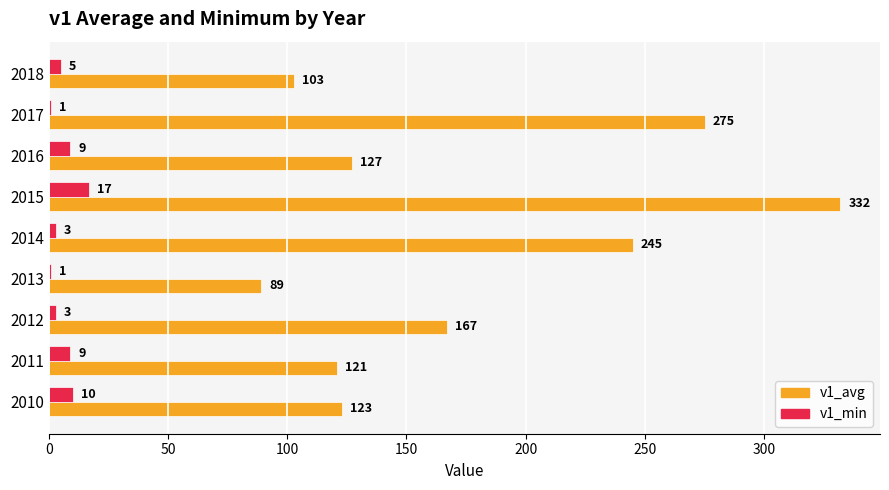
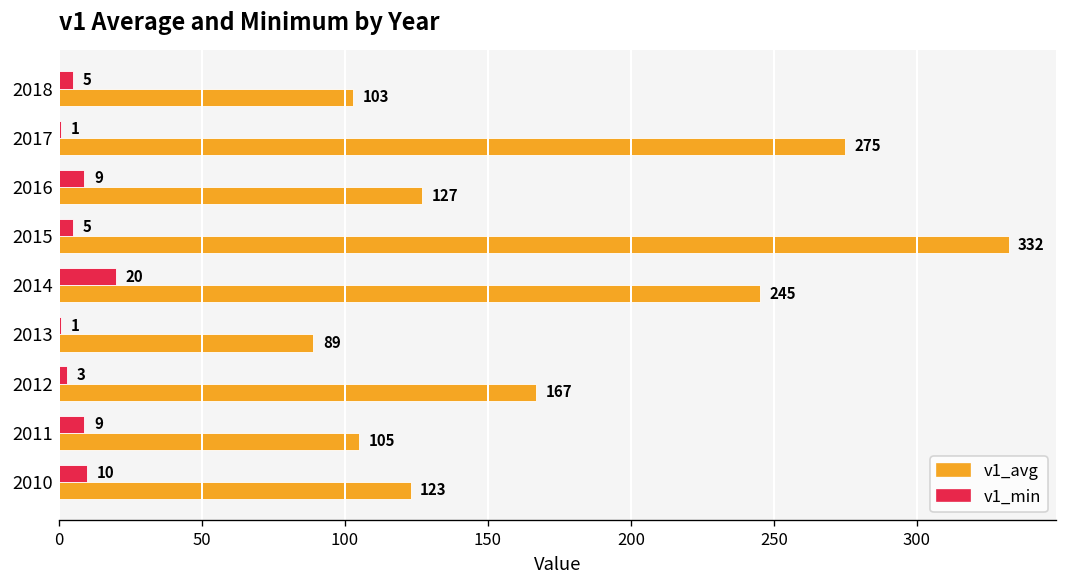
  {
    "v1_avg": {
      "2018": 103,
      "2017": 275,
      "2016": 127,
      "2015": 332,
      "2014": 245,
      "2013": 89,
      "2012": 167,
-     "2011": 121,
+     "2011": 105,
      "2010": 123
    },
    "v1_min": {
      "2018": 5,
      "2017": 1,
      "2016": 9,
-     "2015": 17,
-     "2014": 3,
+     "2015": 5,
+     "2014": 20,
      "2013": 1,
      "2012": 3,
      "2011": 9,
      "2010": 10
    }
  }
